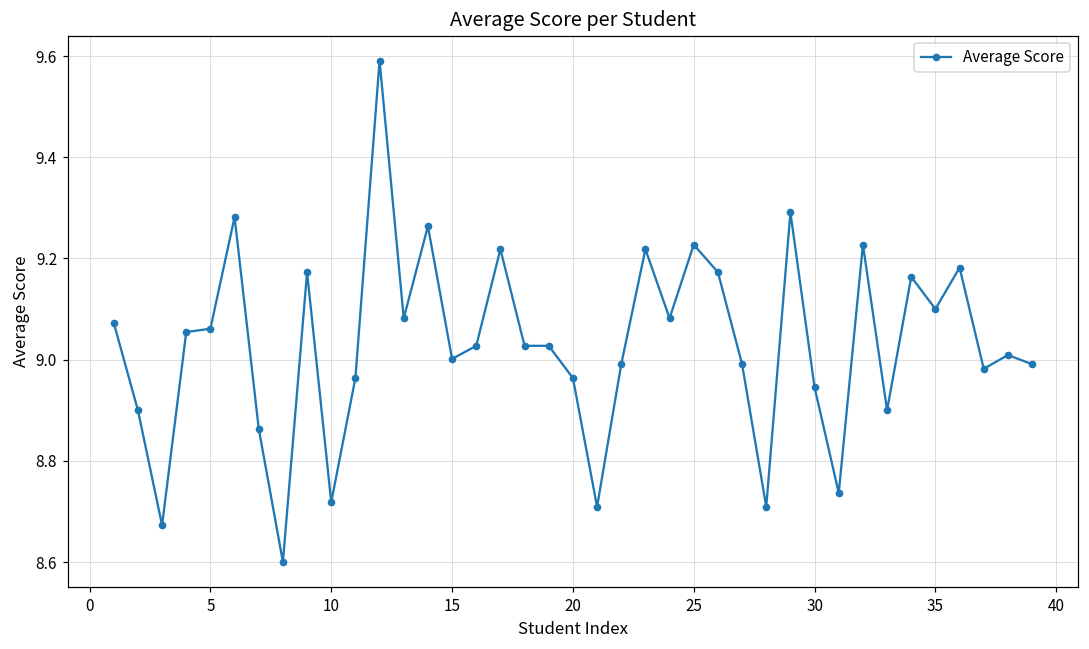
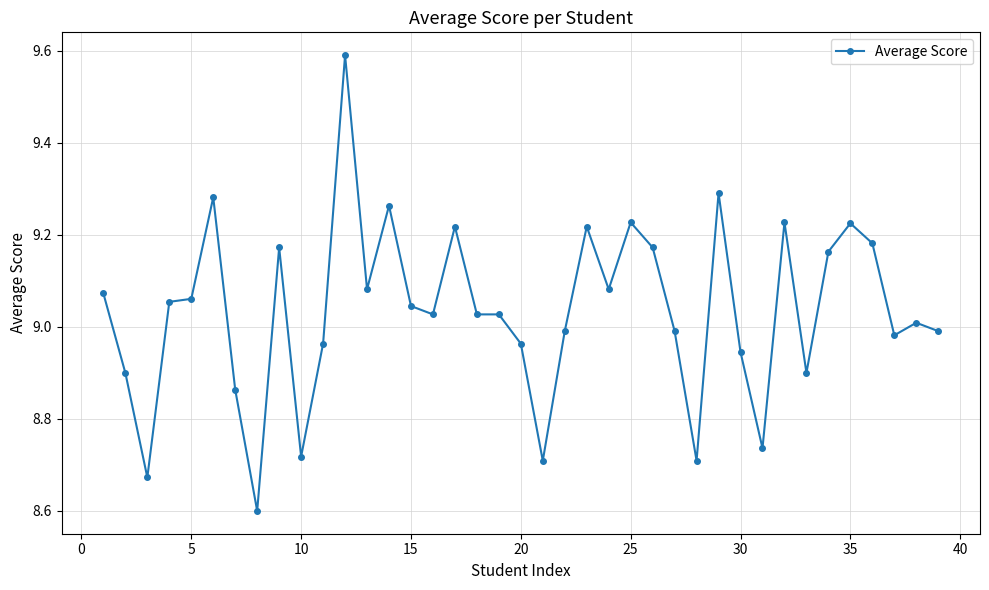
  {
    "5": 9.06,
    "10": 8.72,
-   "15": 9.00,
+   "15": 9.05,
    "20": 8.96,
    "25": 9.23,
    "30": 8.95,
-   "35": 9.10
+   "35": 9.23
  }
